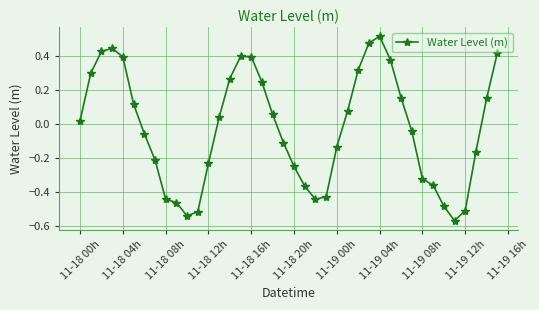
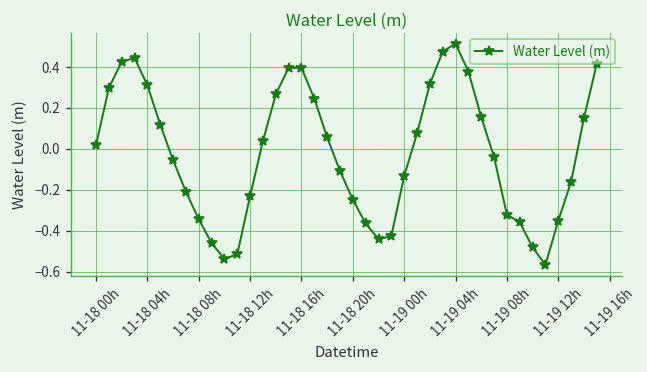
  {
    "11-18 00h": 0.02,
-   "11-18 04h": 0.39,
-   "11-18 08h": -0.44,
+   "11-18 04h": 0.31,
+   "11-18 08h": -0.34,
    "11-18 12h": -0.23,
    "11-18 16h": 0.40,
    "11-18 20h": -0.25,
    "11-19 00h": -0.13,
    "11-19 04h": 0.51,
    "11-19 08h": -0.32,
-   "11-19 12h": -0.51
+   "11-19 12h": -0.35
  }
